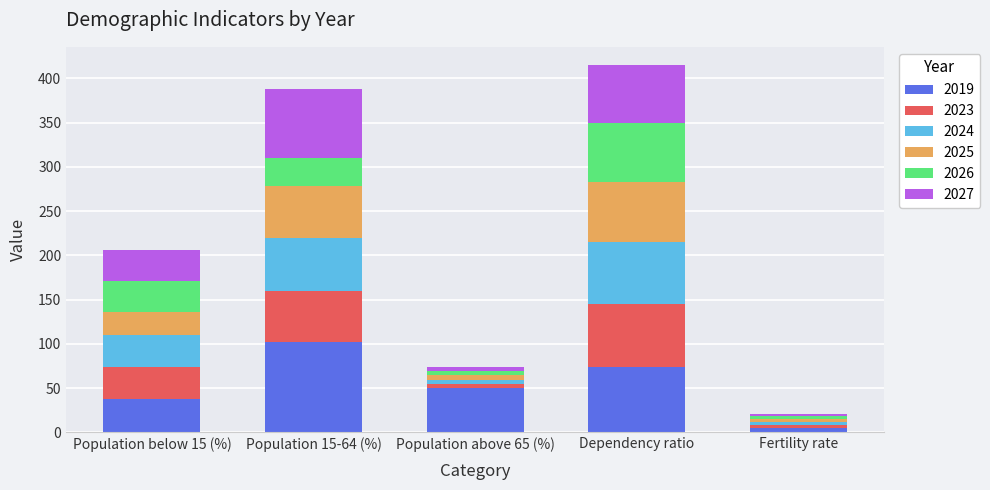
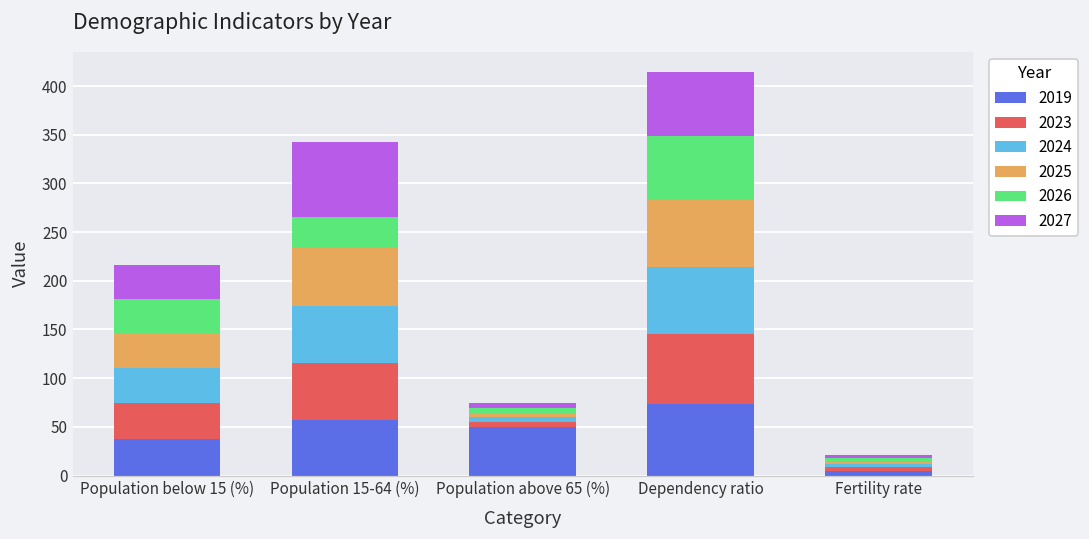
  {
    "2019": {
      "Population below 15 (%)": 40,
-     "Population 15-64 (%)": 100,
+     "Population 15-64 (%)": 60,
      "Population above 65 (%)": 50,
      "Dependency ratio": 70,
      "Fertility rate": 0
    },
    "2023": {
      "Population below 15 (%)": 40,
      "Population 15-64 (%)": 60,
      "Population above 65 (%)": 0,
      "Dependency ratio": 70,
      "Fertility rate": 0
    },
    "2024": {
      "Population below 15 (%)": 40,
      "Population 15-64 (%)": 60,
      "Population above 65 (%)": 0,
      "Dependency ratio": 70,
      "Fertility rate": 0
    },
    "2025": {
-     "Population below 15 (%)": 30,
+     "Population below 15 (%)": 40,
      "Population 15-64 (%)": 60,
      "Population above 65 (%)": 0,
      "Dependency ratio": 70,
      "Fertility rate": 0
    },
    "2026": {
      "Population below 15 (%)": 40,
      "Population 15-64 (%)": 30,
      "Population above 65 (%)": 0,
      "Dependency ratio": 70,
      "Fertility rate": 0
    },
    "2027": {
      "Population below 15 (%)": 30,
      "Population 15-64 (%)": 80,
      "Population above 65 (%)": 0,
      "Dependency ratio": 70
    }
  }
